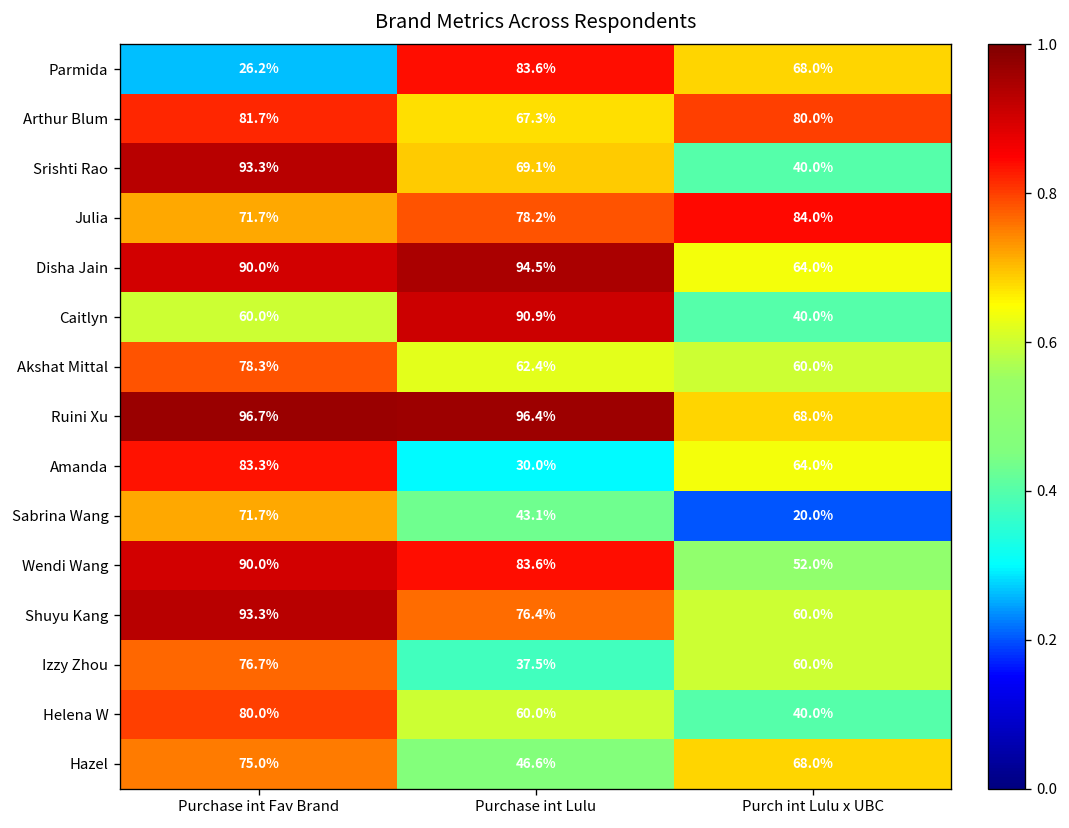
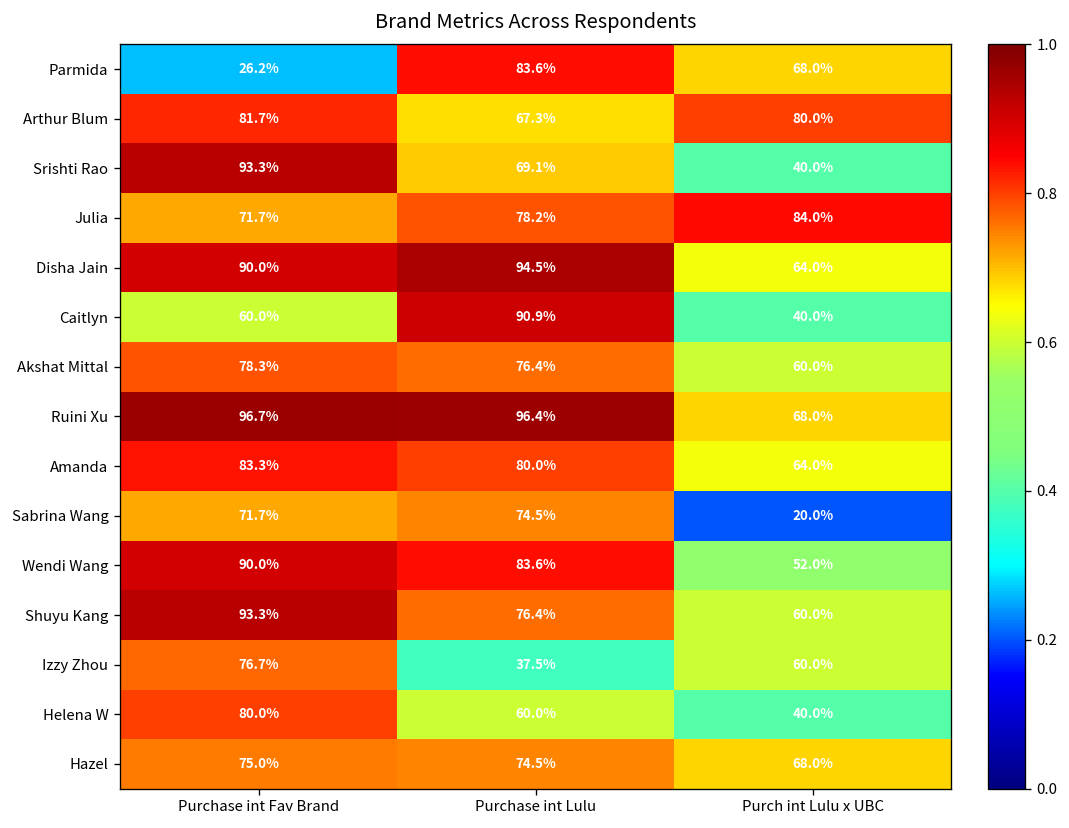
  {
    "Parmida": {
      "Purchase int Fav Brand": "26.2%",
      "Purchase int Lulu": "83.6%",
      "Purch int Lulu x UBC": "68.0%"
    },
    "Arthur Blum": {
      "Purchase int Fav Brand": "81.7%",
      "Purchase int Lulu": "67.3%",
      "Purch int Lulu x UBC": "80.0%"
    },
    "Srishti Rao": {
      "Purchase int Fav Brand": "93.3%",
      "Purchase int Lulu": "69.1%",
      "Purch int Lulu x UBC": "40.0%"
    },
    "Julia": {
      "Purchase int Fav Brand": "71.7%",
      "Purchase int Lulu": "78.2%",
      "Purch int Lulu x UBC": "84.0%"
    },
    "Disha Jain": {
      "Purchase int Fav Brand": "90.0%",
      "Purchase int Lulu": "94.5%",
      "Purch int Lulu x UBC": "64.0%"
    },
    "Caitlyn": {
      "Purchase int Fav Brand": "60.0%",
      "Purchase int Lulu": "90.9%",
      "Purch int Lulu x UBC": "40.0%"
    },
    "Akshat Mittal": {
      "Purchase int Fav Brand": "78.3%",
-     "Purchase int Lulu": "62.4%",
+     "Purchase int Lulu": "76.4%",
      "Purch int Lulu x UBC": "60.0%"
    },
    "Ruini Xu": {
      "Purchase int Fav Brand": "96.7%",
      "Purchase int Lulu": "96.4%",
      "Purch int Lulu x UBC": "68.0%"
    },
    "Amanda": {
      "Purchase int Fav Brand": "83.3%",
-     "Purchase int Lulu": "30.0%",
+     "Purchase int Lulu": "80.0%",
      "Purch int Lulu x UBC": "64.0%"
    },
    "Sabrina Wang": {
      "Purchase int Fav Brand": "71.7%",
-     "Purchase int Lulu": "43.1%",
+     "Purchase int Lulu": "74.5%",
      "Purch int Lulu x UBC": "20.0%"
    },
    "Wendi Wang": {
      "Purchase int Fav Brand": "90.0%",
      "Purchase int Lulu": "83.6%",
      "Purch int Lulu x UBC": "52.0%"
    },
    "Shuyu Kang": {
      "Purchase int Fav Brand": "93.3%",
      "Purchase int Lulu": "76.4%",
      "Purch int Lulu x UBC": "60.0%"
    },
    "Izzy Zhou": {
      "Purchase int Fav Brand": "76.7%",
      "Purchase int Lulu": "37.5%",
      "Purch int Lulu x UBC": "60.0%"
    },
    "Helena W": {
      "Purchase int Fav Brand": "80.0%",
      "Purchase int Lulu": "60.0%",
      "Purch int Lulu x UBC": "40.0%"
    },
    "Hazel": {
      "Purchase int Fav Brand": "75.0%",
-     "Purchase int Lulu": "46.6%",
+     "Purchase int Lulu": "74.5%",
      "Purch int Lulu x UBC": "68.0%"
    }
  }
